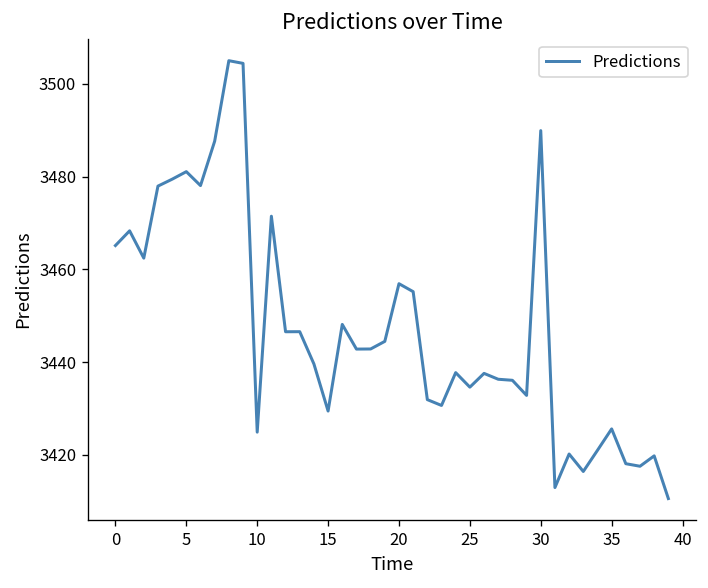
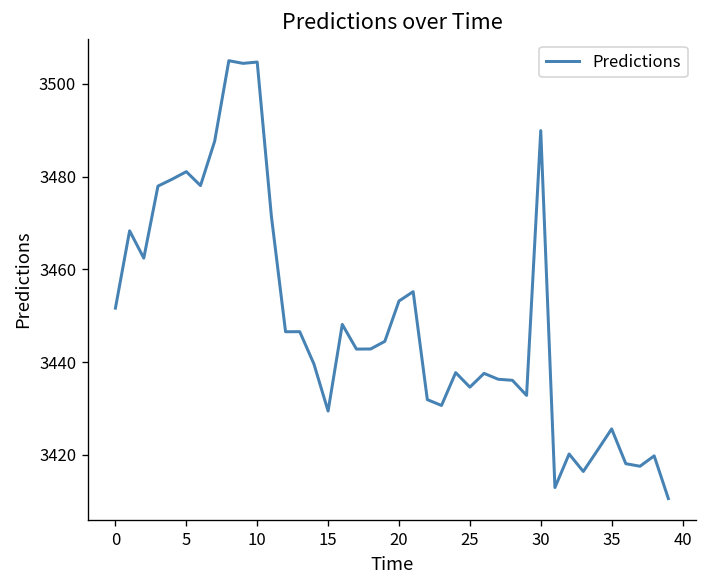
  {
-   "0": 3465,
+   "0": 3452,
    "5": 3481,
-   "10": 3425,
+   "10": 3505,
    "15": 3429,
-   "20": 3457,
+   "20": 3453,
    "25": 3435,
    "30": 3490,
    "35": 3426
  }
